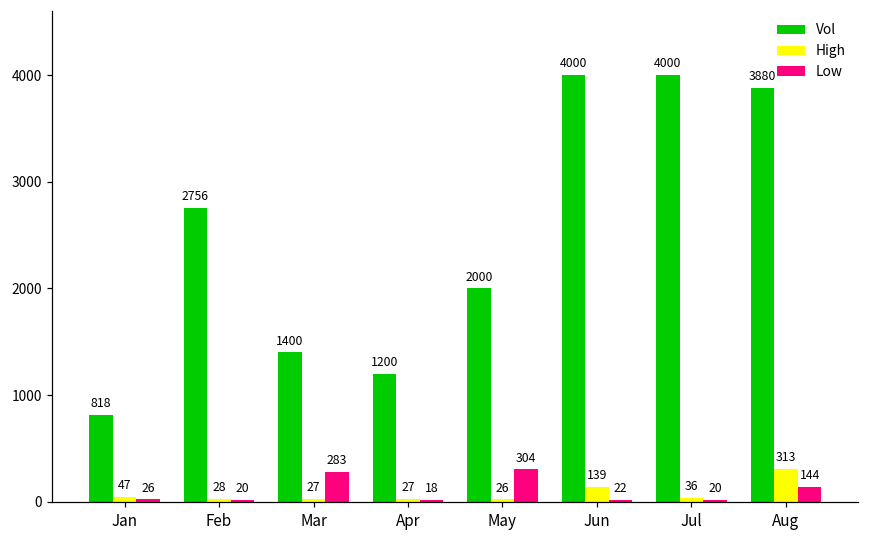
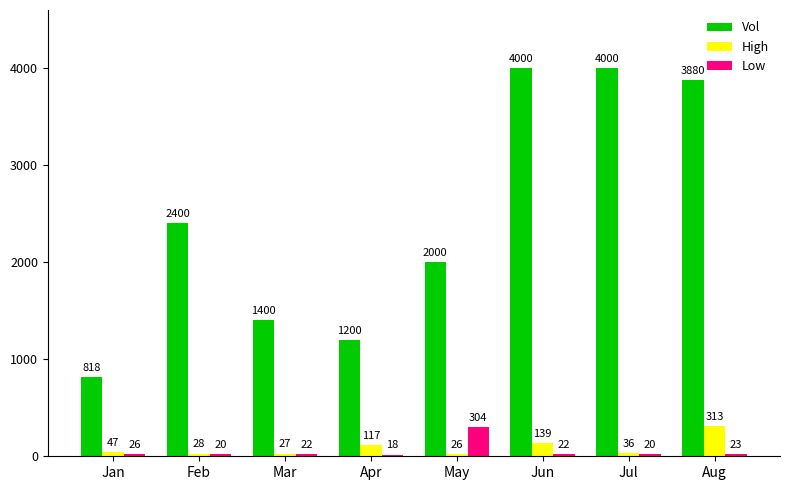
  {
    "Vol": {
      "Jan": 818,
-     "Feb": 2756,
+     "Feb": 2400,
      "Mar": 1400,
      "Apr": 1200,
      "May": 2000,
      "Jun": 4000,
      "Jul": 4000,
      "Aug": 3880
    },
    "High": {
      "Jan": 47,
      "Feb": 28,
      "Mar": 27,
-     "Apr": 27,
+     "Apr": 117,
      "May": 26,
      "Jun": 139,
      "Jul": 36,
      "Aug": 313
    },
    "Low": {
      "Jan": 26,
      "Feb": 20,
-     "Mar": 283,
+     "Mar": 22,
      "Apr": 18,
      "May": 304,
      "Jun": 22,
      "Jul": 20,
-     "Aug": 144
+     "Aug": 23
    }
  }
